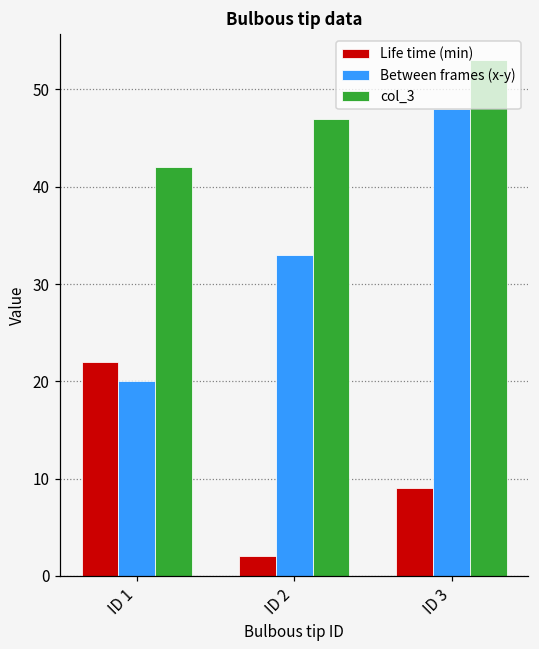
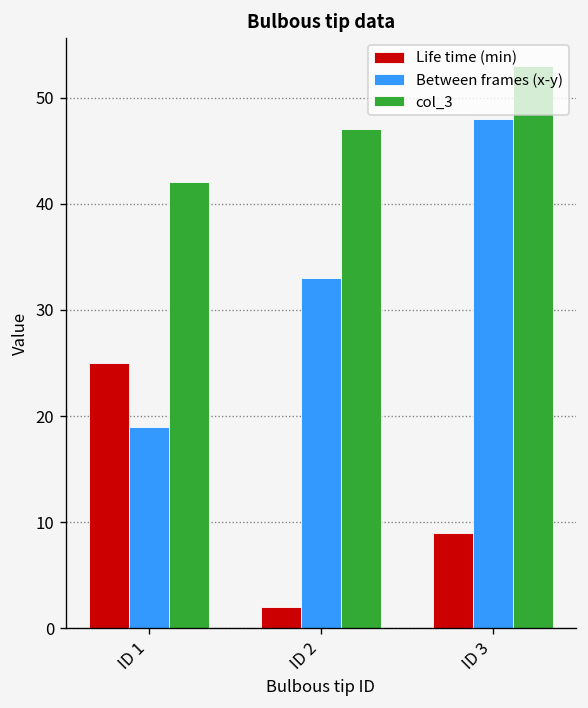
  {
    "Life time (min)": {
-     "ID 1": 22,
+     "ID 1": 25,
      "ID 2": 2,
      "ID 3": 9
    },
    "Between frames (x-y)": {
-     "ID 1": 20,
+     "ID 1": 19,
      "ID 2": 33
    },
    "col_3": {
      "ID 1": 42,
      "ID 2": 47
    }
  }
